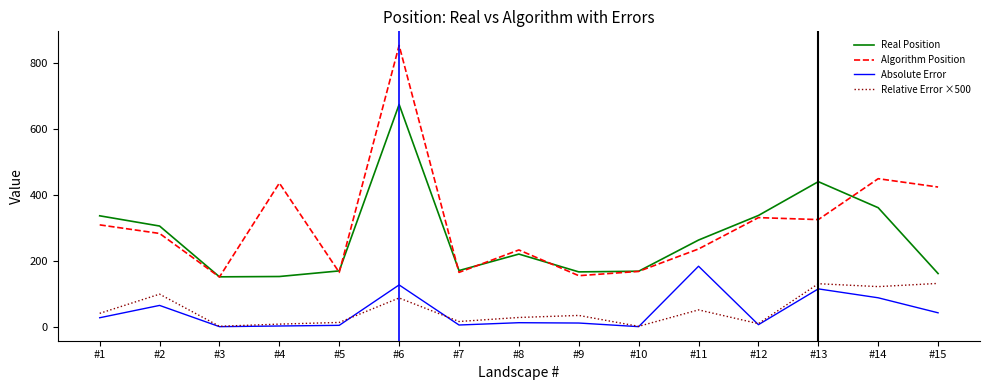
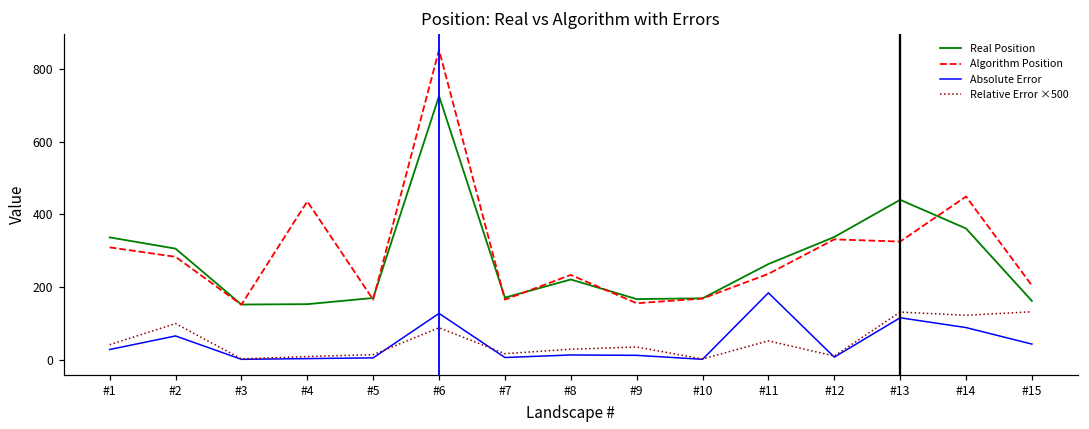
  {
    "Real Position": {
      "#1": 340,
      "#2": 310,
      "#4": 150,
-     "#6": 670,
+     "#6": 730,
      "#8": 220,
      "#9": 170,
      "#11": 260,
      "#13": 440,
      "#14": 360,
      "#15": 160
    },
    "Algorithm Position": {
      "#1": 310,
      "#2": 280,
      "#4": 440,
      "#6": 850,
      "#8": 230,
      "#9": 160,
      "#11": 240,
      "#13": 330,
      "#14": 450,
-     "#15": 420
+     "#15": 200
    },
    "Absolute Error": {
      "#1": 30,
      "#2": 60,
      "#5": 0,
      "#6": 130,
      "#7": 10,
      "#8": 10,
      "#9": 10,
      "#11": 180,
      "#13": 120,
      "#14": 90,
      "#15": 40
    },
    "Relative Error ×500": {
      "#1": 40,
      "#2": 100,
      "#5": 10,
      "#6": 90,
      "#7": 20,
      "#8": 30,
      "#9": 30,
      "#11": 50,
      "#13": 130,
      "#14": 120,
      "#15": 130
    }
  }
